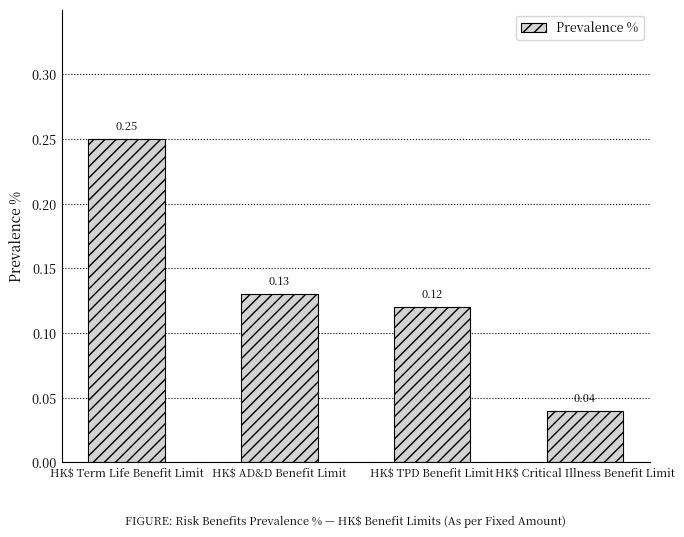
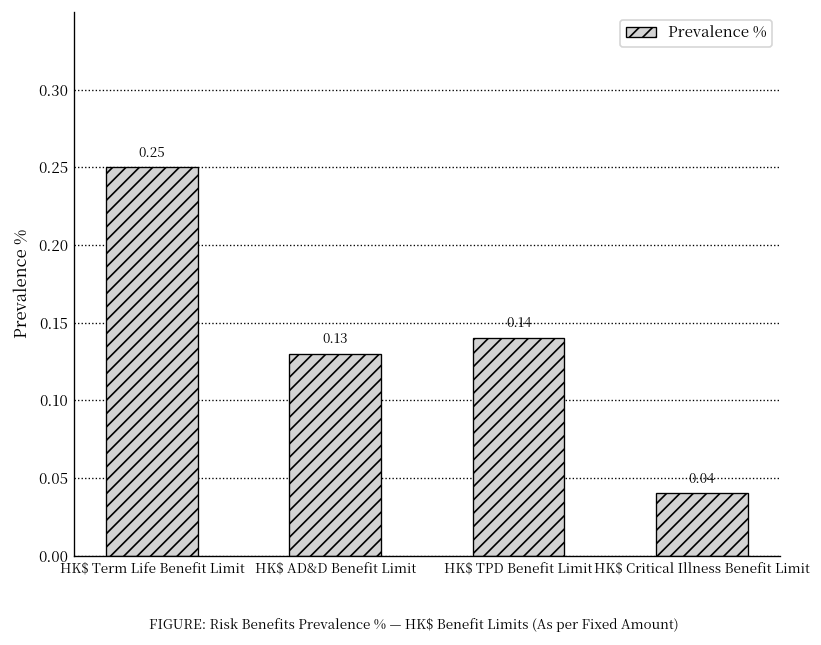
  {
    "HK$ Term Life Benefit Limit": 0.25,
    "HK$ AD&D Benefit Limit": 0.13,
-   "HK$ TPD Benefit Limit": 0.12,
+   "HK$ TPD Benefit Limit": 0.14,
    "HK$ Critical Illness Benefit Limit": 0.04
  }
